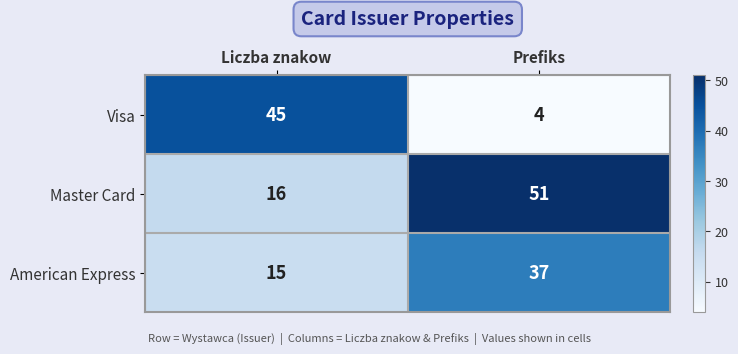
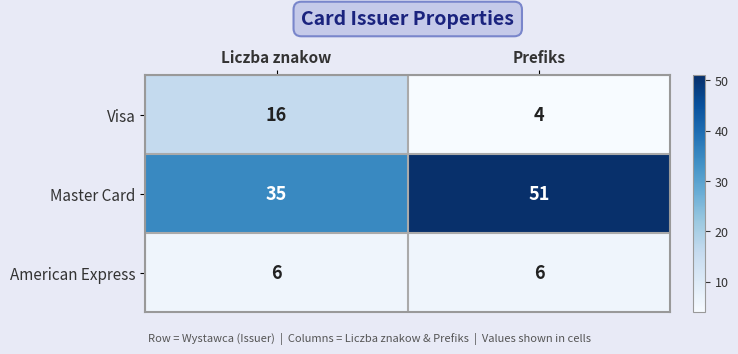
  {
    "Visa": {
-     "Liczba znakow": 45,
+     "Liczba znakow": 16,
      "Prefiks": 4
    },
    "Master Card": {
-     "Liczba znakow": 16,
+     "Liczba znakow": 35,
      "Prefiks": 51
    },
    "American Express": {
-     "Liczba znakow": 15,
-     "Prefiks": 37
+     "Liczba znakow": 6,
+     "Prefiks": 6
    }
  }
